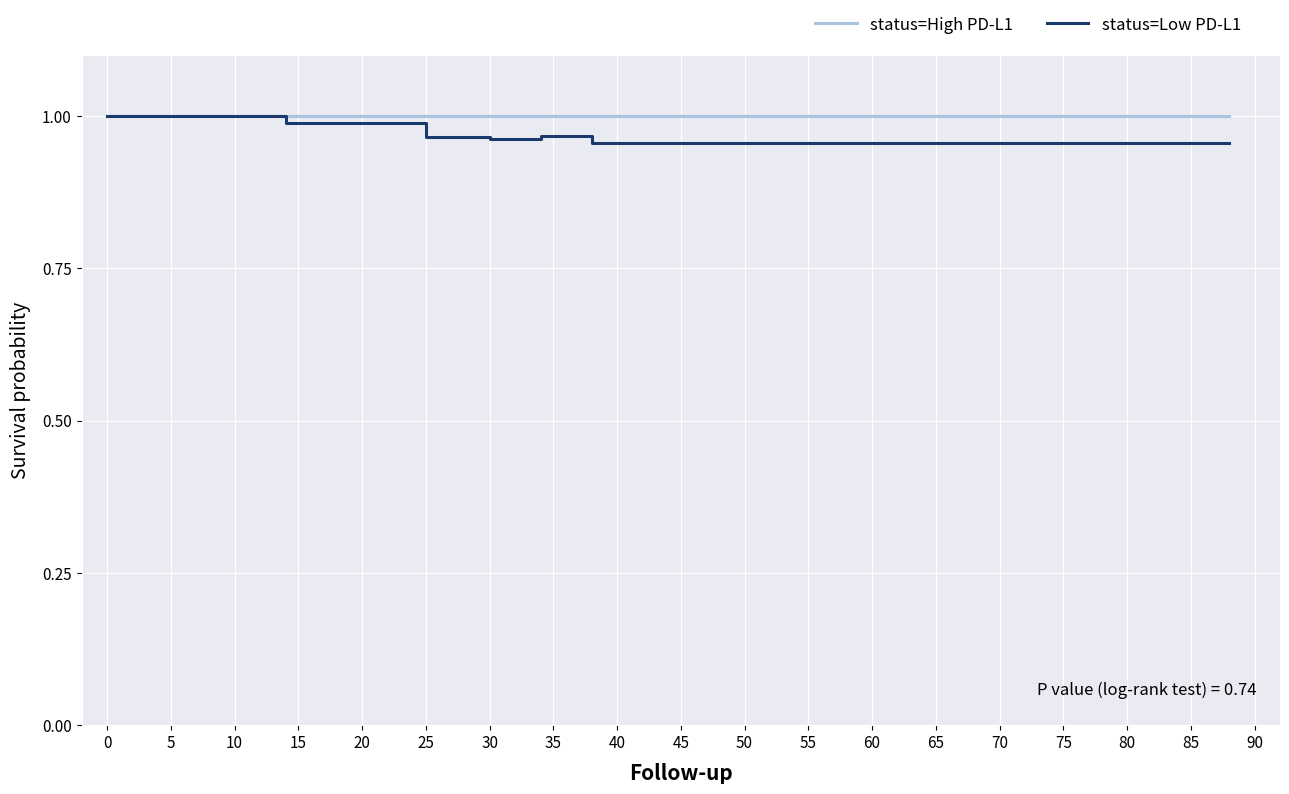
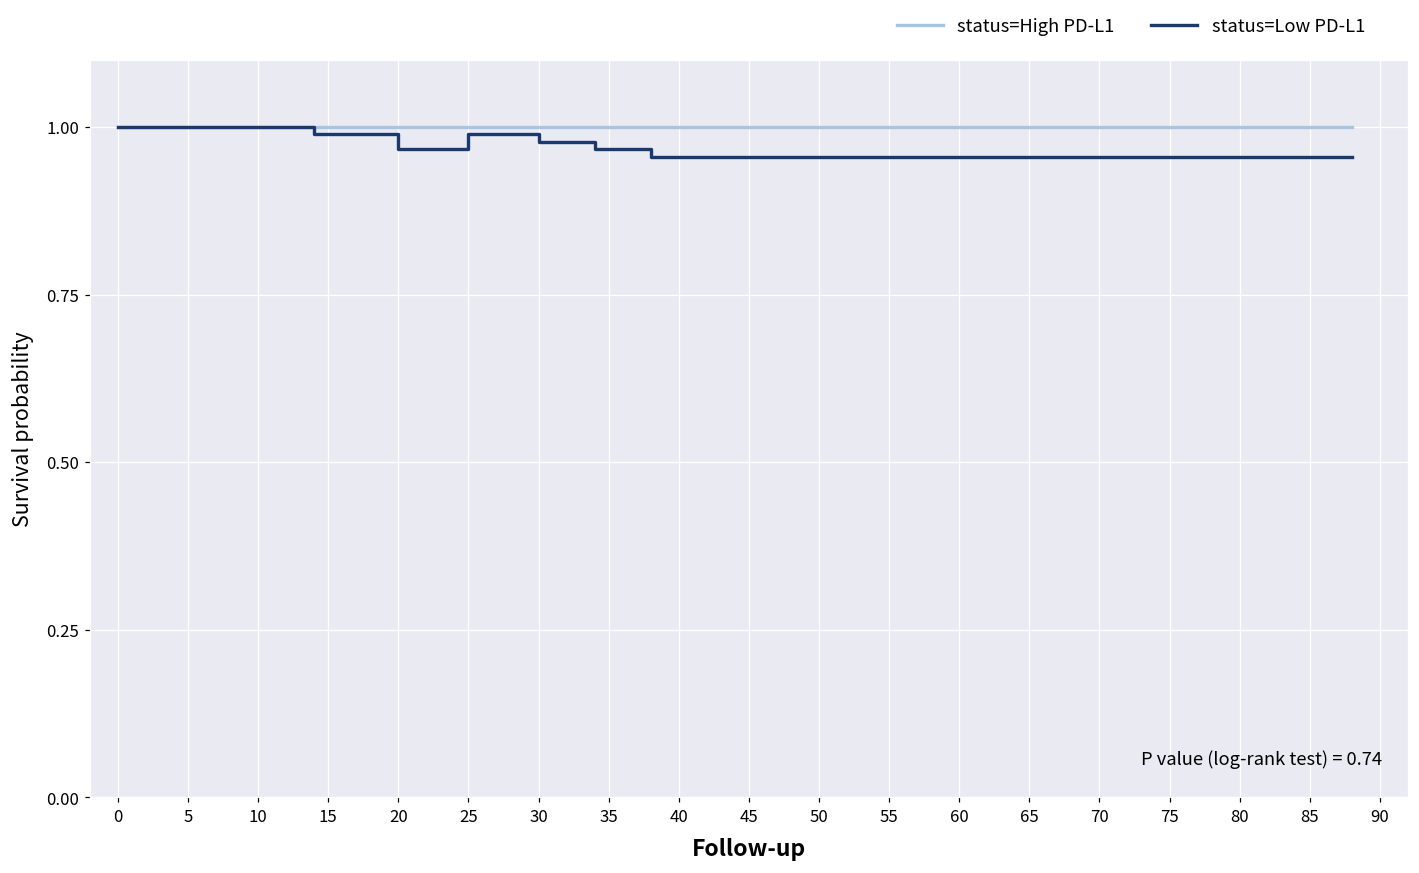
  {
    "status=High PD-L1": {
      "20": 1.00,
      "25": 1.00,
      "30": 1.00,
      "40": 1.00,
      "45": 1.00,
      "50": 1.00,
      "55": 1.00,
      "60": 1.00,
      "65": 1.00,
      "70": 1.00,
      "75": 1.00,
      "80": 1.00,
      "85": 1.00
    },
    "status=Low PD-L1": {
-     "20": 0.99,
-     "25": 0.97,
-     "30": 0.96,
+     "20": 0.97,
+     "25": 0.99,
+     "30": 0.98,
      "50": 0.96,
      "70": 0.96,
      "80": 0.96
    }
  }
